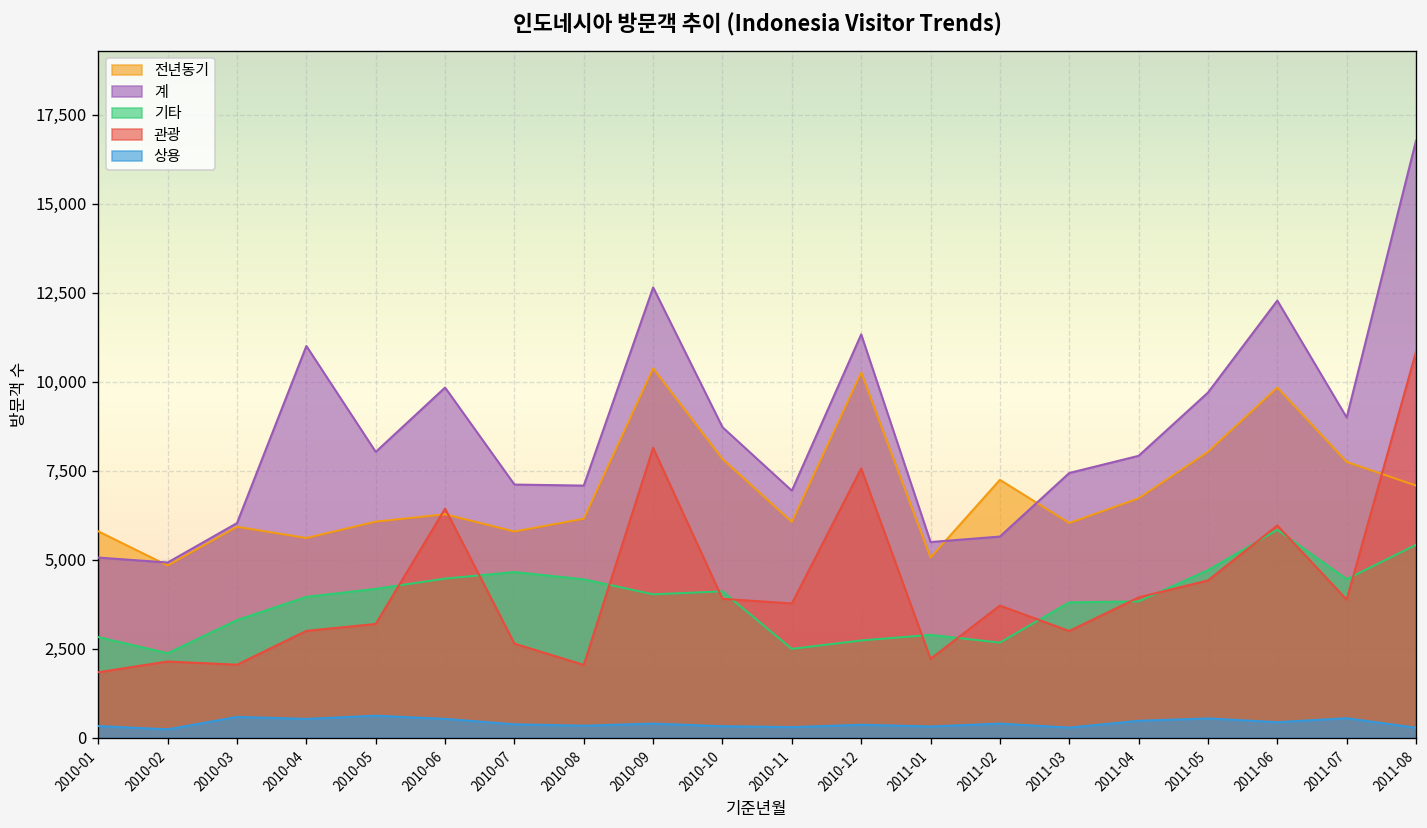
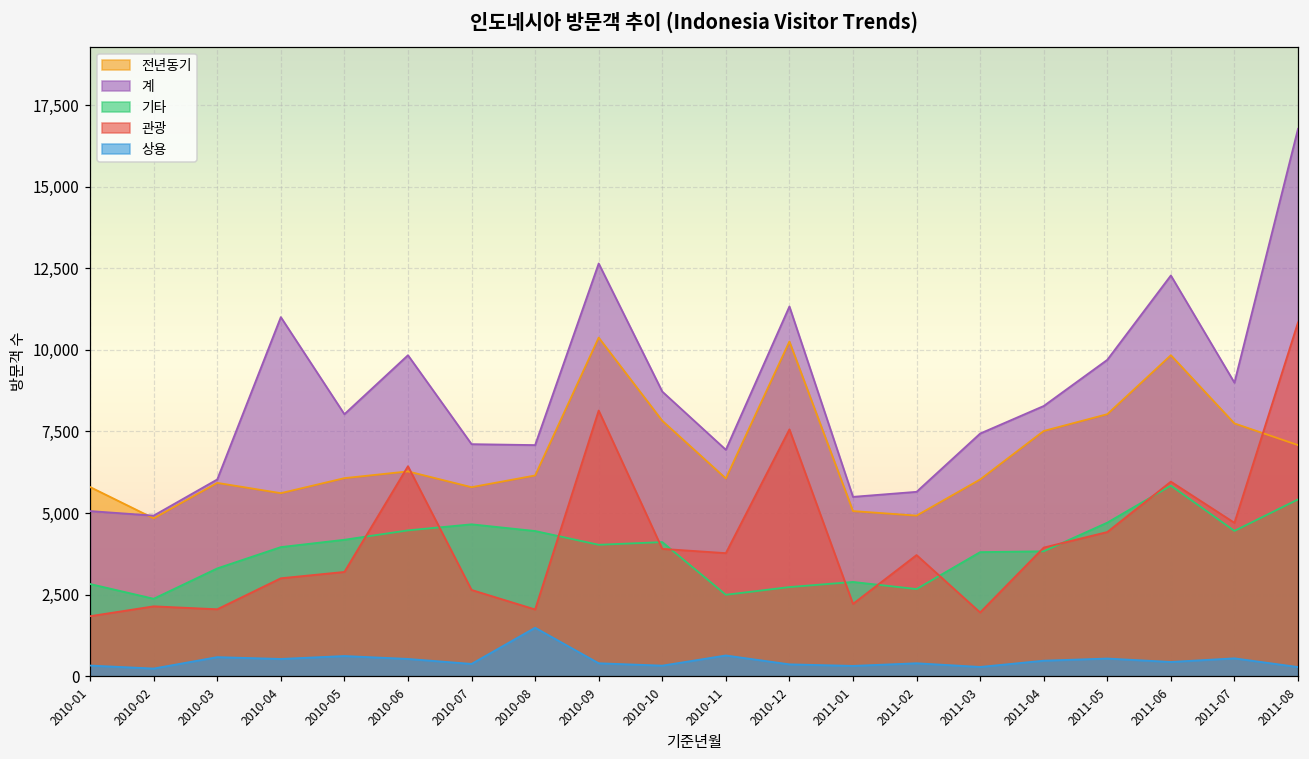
  {
    "전년동기": {
      "2010-01": "5,800",
      "2010-03": "5,900",
      "2010-04": "5,600",
      "2010-05": "6,100",
      "2010-06": "6,300",
      "2010-07": "5,800",
      "2010-08": "6,200",
      "2010-09": "10,400",
      "2010-10": "7,800",
      "2010-11": "6,100",
      "2010-12": "10,300",
      "2011-01": "5,100",
-     "2011-02": "7,200",
+     "2011-02": "4,900",
      "2011-03": "6,000",
-     "2011-04": "6,700",
+     "2011-04": "7,500",
      "2011-05": "8,000",
      "2011-06": "9,800",
      "2011-07": "7,700",
      "2011-08": "7,100"
    },
    "계": {
      "2010-01": "5,100",
      "2010-03": "6,000",
      "2010-04": "11,000",
      "2010-05": "8,000",
      "2010-06": "9,800",
      "2010-07": "7,100",
      "2010-08": "7,100",
      "2010-09": "12,600",
      "2010-10": "8,700",
      "2010-11": "6,900",
      "2010-12": "11,300",
      "2011-01": "5,500",
      "2011-02": "5,700",
      "2011-03": "7,400",
-     "2011-04": "7,900",
+     "2011-04": "8,300",
      "2011-05": "9,700",
      "2011-06": "12,300",
      "2011-07": "9,000",
      "2011-08": "16,800"
    },
    "기타": {
      "2010-01": "2,800",
      "2010-02": "2,400",
      "2010-03": "3,300",
      "2010-04": "4,000",
      "2010-05": "4,200",
      "2010-06": "4,500",
      "2010-07": "4,700",
      "2010-08": "4,500",
      "2010-09": "4,000",
      "2010-10": "4,100",
      "2010-11": "2,500",
      "2010-12": "2,700",
      "2011-01": "2,900",
      "2011-02": "2,700",
      "2011-03": "3,800",
      "2011-04": "3,800",
      "2011-05": "4,700",
      "2011-06": "5,800",
      "2011-07": "4,500",
      "2011-08": "5,400"
    },
    "관광": {
      "2010-01": "1,800",
      "2010-02": "2,100",
      "2010-03": "2,100",
      "2010-04": "3,000",
      "2010-05": "3,200",
      "2010-06": "6,400",
      "2010-07": "2,600",
      "2010-08": "2,000",
      "2010-09": "8,100",
      "2010-10": "3,900",
      "2010-11": "3,800",
      "2010-12": "7,600",
      "2011-01": "2,200",
      "2011-02": "3,700",
-     "2011-03": "3,000",
+     "2011-03": "2,000",
      "2011-04": "3,900",
      "2011-05": "4,400",
      "2011-06": "6,000",
-     "2011-07": "3,900",
+     "2011-07": "4,700",
      "2011-08": "10,800"
    },
    "상용": {
      "2010-01": "300",
      "2010-02": "200",
      "2010-03": "600",
      "2010-04": "500",
      "2010-05": "600",
      "2010-06": "500",
      "2010-07": "400",
-     "2010-08": "300",
+     "2010-08": "1,500",
      "2010-09": "400",
      "2010-10": "300",
-     "2010-11": "300",
+     "2010-11": "600",
      "2010-12": "400",
      "2011-01": "300",
      "2011-02": "400",
      "2011-03": "300",
      "2011-04": "500",
      "2011-05": "500",
      "2011-06": "400",
      "2011-07": "500",
      "2011-08": "300"
    }
  }
